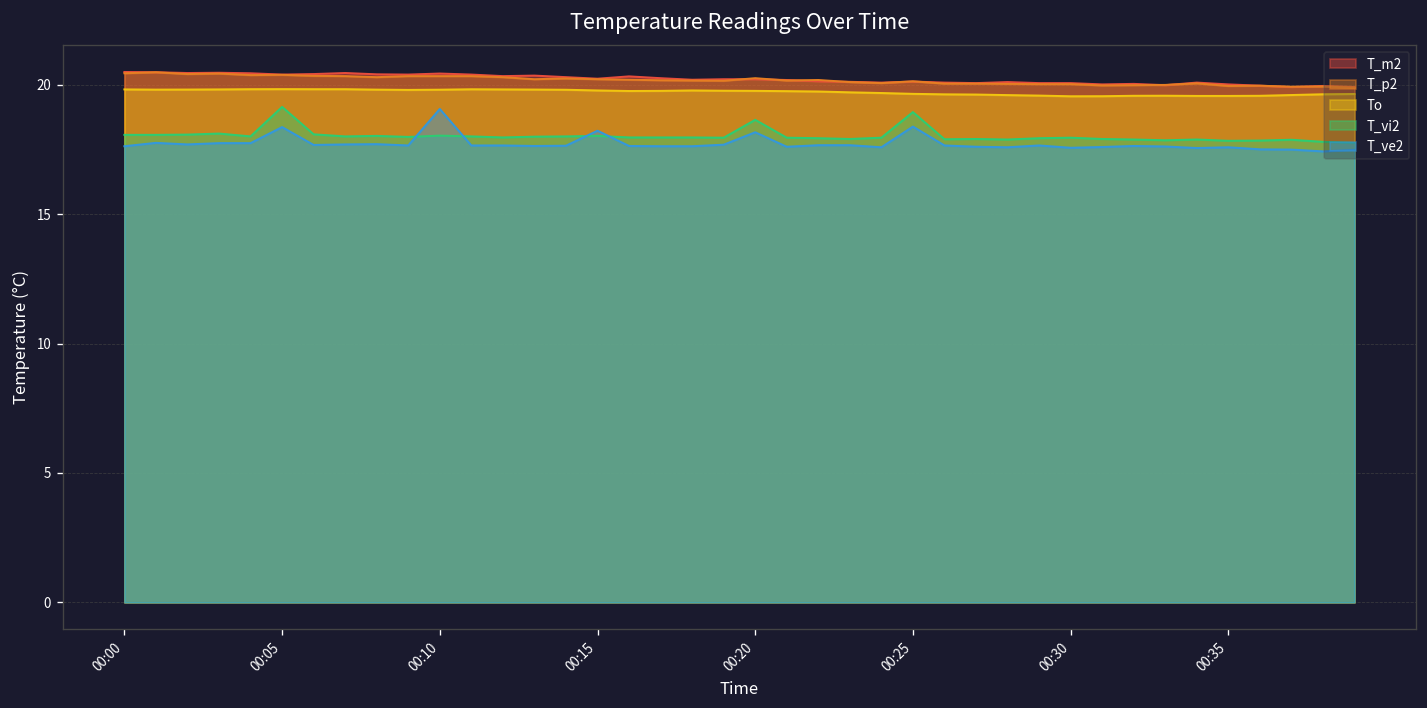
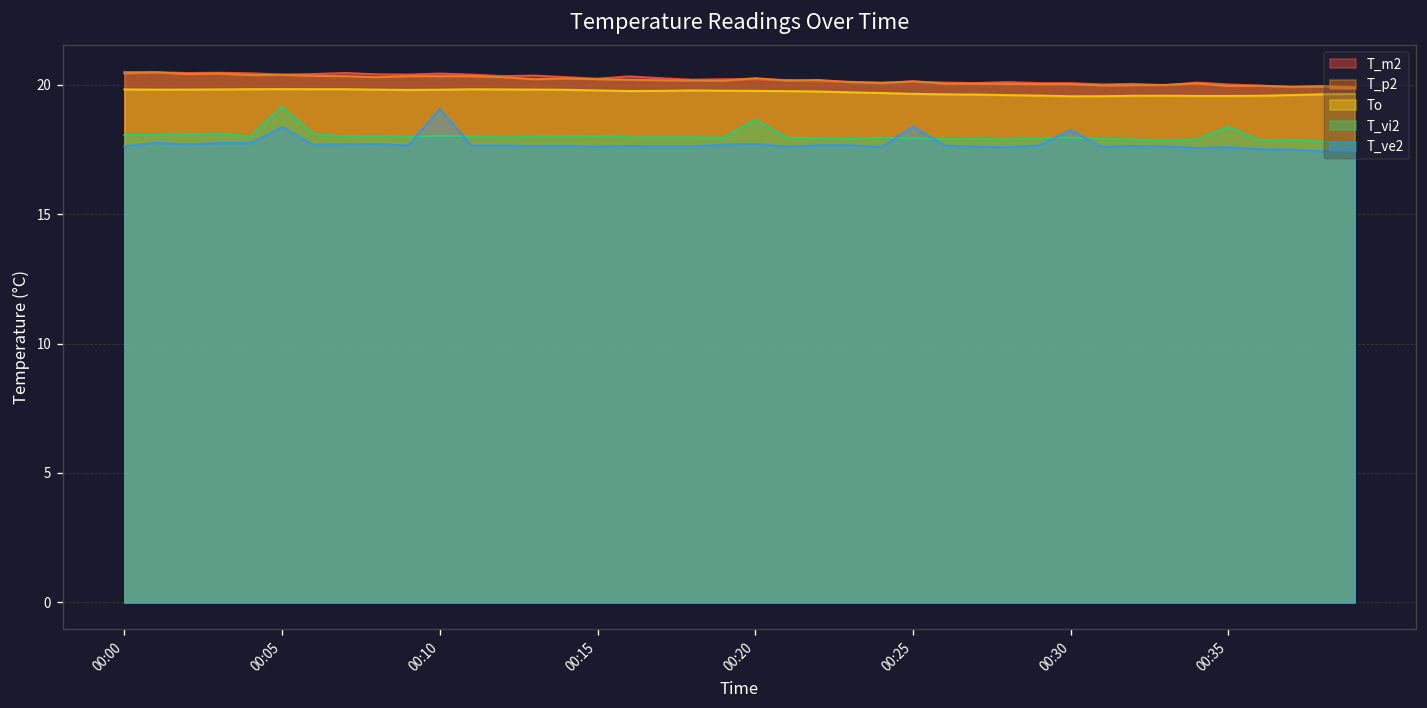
  {
    "T_vi2": {
      "00:00": 18.1,
      "00:05": 19.2,
      "00:10": 18.0,
      "00:15": 18.0,
      "00:20": 18.7,
-     "00:25": 19.0,
+     "00:25": 17.9,
      "00:30": 18.0,
-     "00:35": 17.8
+     "00:35": 18.4
    },
    "T_ve2": {
      "00:00": 17.6,
      "00:05": 18.4,
      "00:10": 19.1,
-     "00:15": 18.2,
-     "00:20": 18.2,
+     "00:15": 17.6,
+     "00:20": 17.7,
      "00:25": 18.4,
-     "00:30": 17.6,
+     "00:30": 18.3,
      "00:35": 17.6
    }
  }
